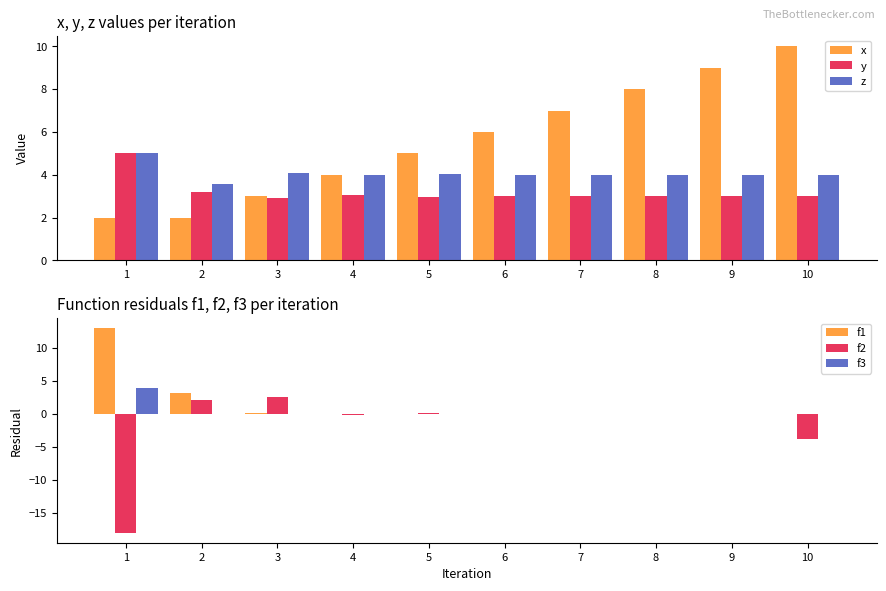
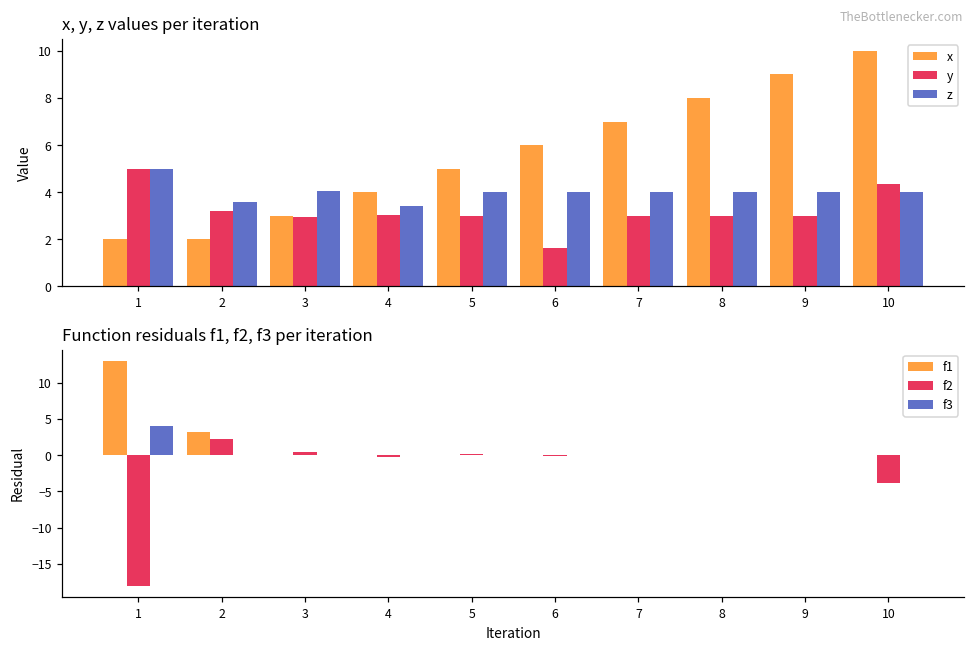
  {
    "x, y, z values per iteration": {
      "x": {
        "1": 2.0,
        "2": 2.0,
        "3": 3.0,
        "4": 4.0,
        "5": 5.0,
        "6": 6.0,
        "7": 7.0,
        "8": 8.0,
        "9": 9.0,
        "10": 10.0
      },
      "y": {
        "1": 5.0,
        "2": 3.2,
        "3": 2.9,
        "4": 3.0,
        "5": 3.0,
-       "6": 3.0,
+       "6": 1.6,
        "7": 3.0,
        "8": 3.0,
        "9": 3.0,
-       "10": 3.0
+       "10": 4.3
      },
      "z": {
        "1": 5.0,
        "2": 3.6,
        "3": 4.1,
-       "4": 4.0,
+       "4": 3.4,
        "5": 4.0,
        "6": 4.0,
        "7": 4.0,
        "8": 4.0,
        "9": 4.0,
        "10": 4.0
      }
    },
    "Function residuals f1, f2, f3 per iteration": {
      "f1": {
        "1": 13,
        "2": 3
      },
      "f2": {
        "1": -18,
        "2": 2,
-       "3": 3,
+       "3": 0,
        "10": -4
      },
      "f3": {
        "1": 4,
        "2": 0,
        "3": 0,
        "4": 0,
        "5": 0,
        "6": 0,
        "7": 0,
        "8": 0,
        "9": 0,
        "10": 0
      }
    }
  }
